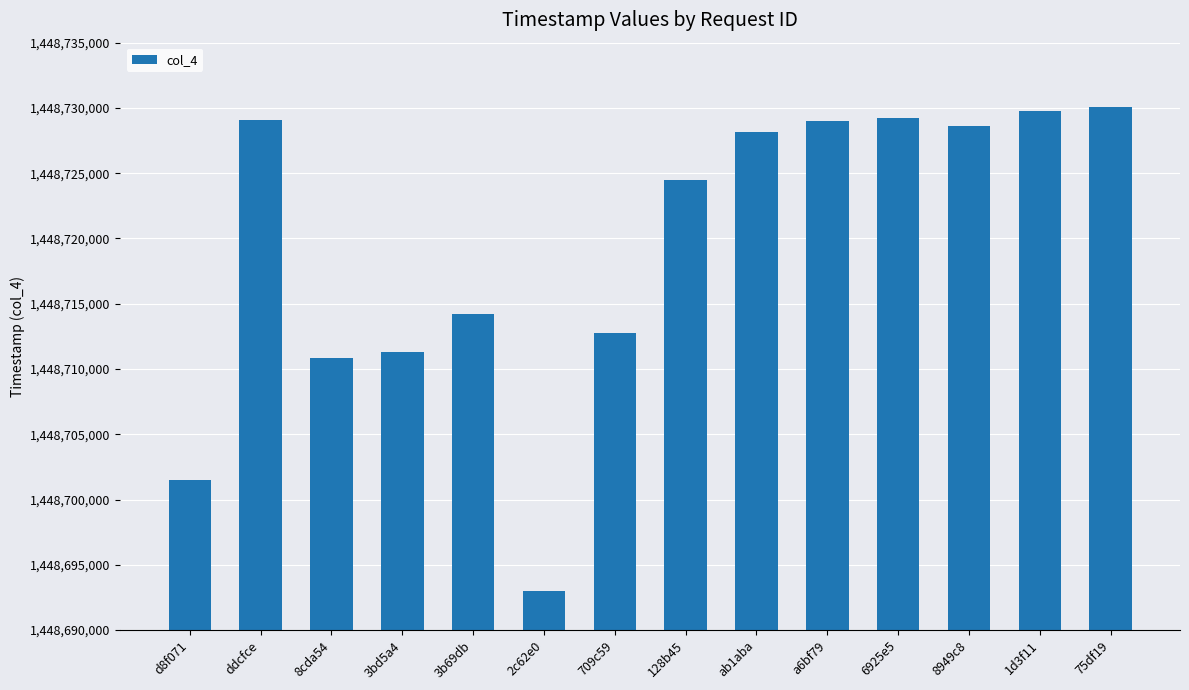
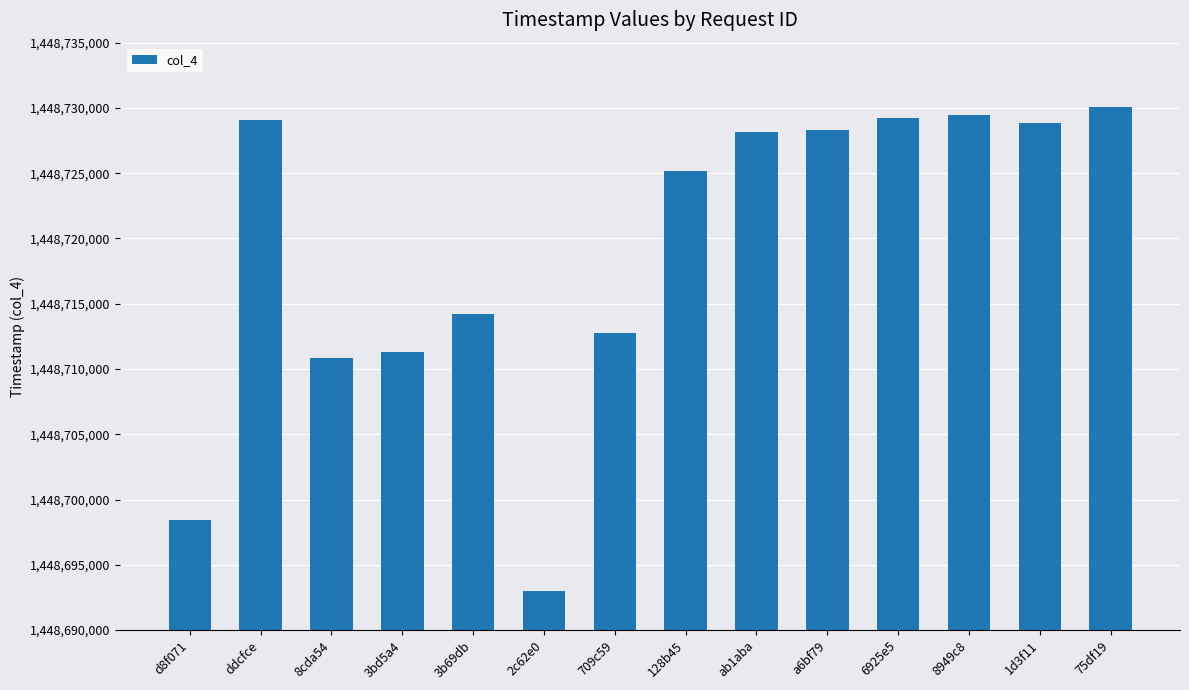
  {
-   "d8f071": "1,448,701,500",
+   "d8f071": "1,448,698,400",
    "ddcfce": "1,448,729,100",
    "8cda54": "1,448,710,800",
    "3bd5a4": "1,448,711,300",
    "3b69db": "1,448,714,200",
    "2c62e0": "1,448,693,000",
    "709c59": "1,448,712,800",
-   "128b45": "1,448,724,500",
+   "128b45": "1,448,725,200",
    "ab1aba": "1,448,728,200",
-   "a6bf79": "1,448,729,000",
+   "a6bf79": "1,448,728,300",
    "6925e5": "1,448,729,200",
-   "8949c8": "1,448,728,600",
-   "1d3f11": "1,448,729,800",
+   "8949c8": "1,448,729,500",
+   "1d3f11": "1,448,728,900",
    "75df19": "1,448,730,100"
  }
